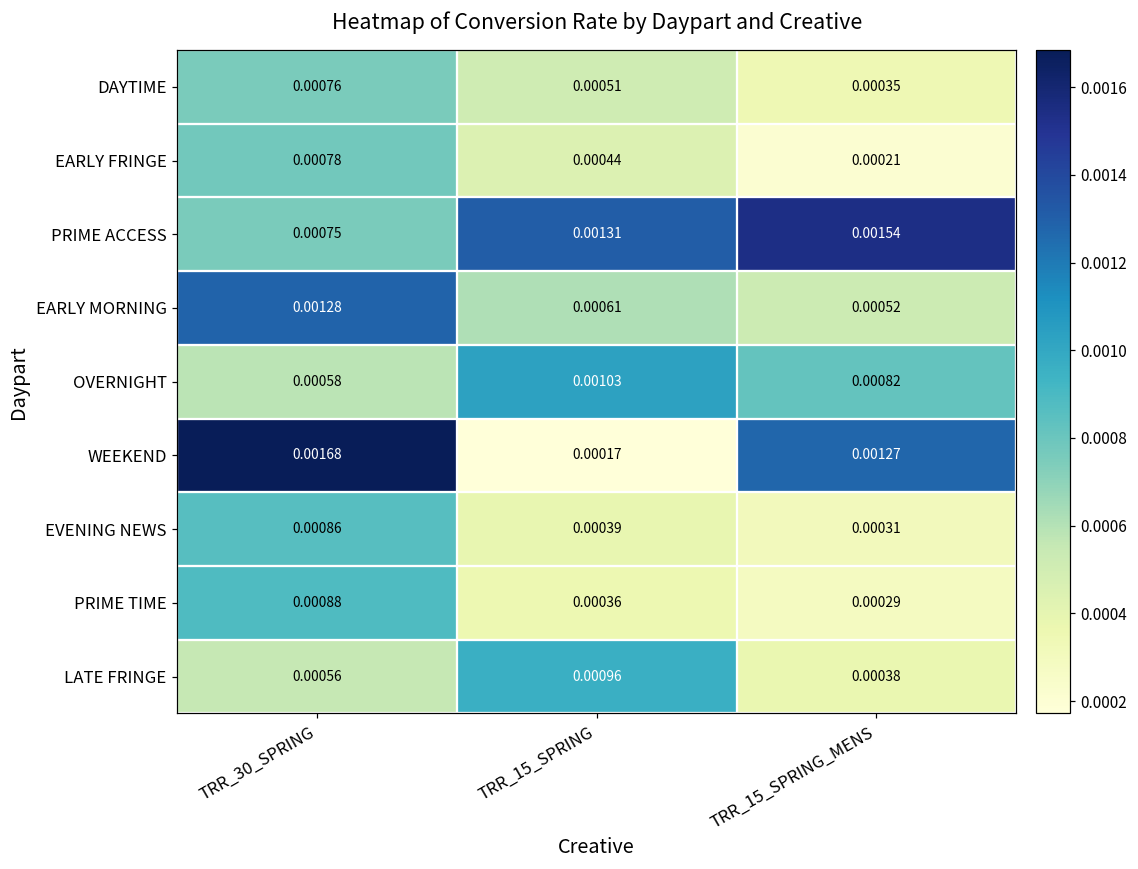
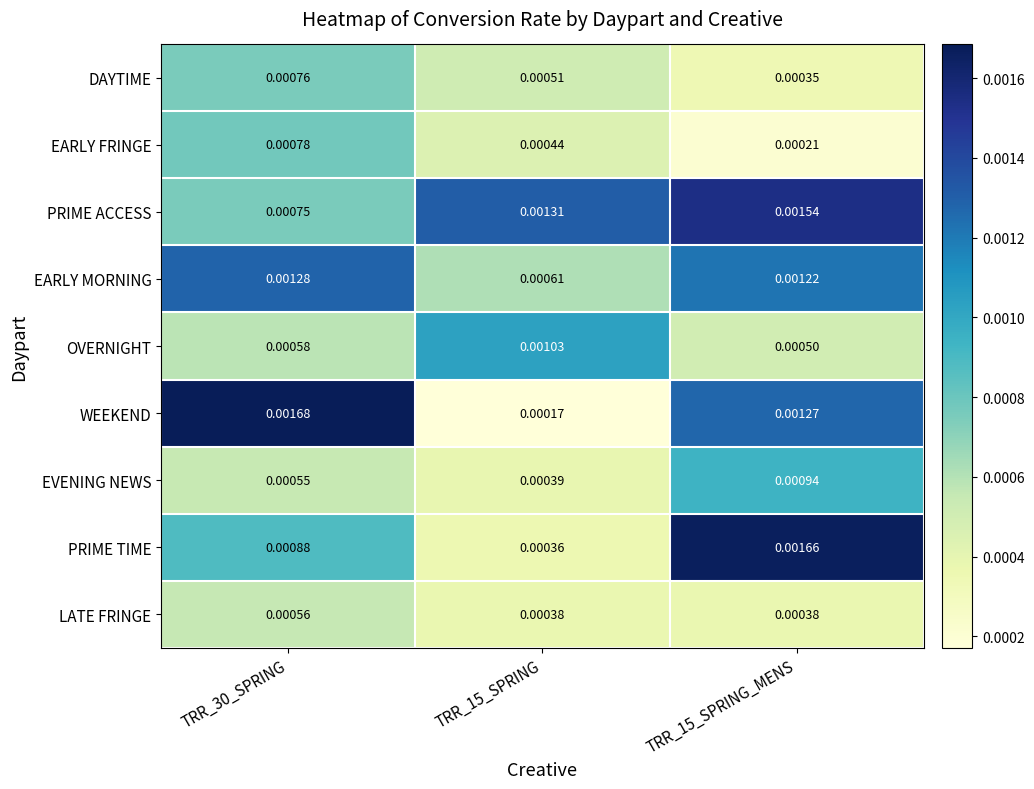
  {
    "DAYTIME": {
      "TRR_30_SPRING": 0.00076,
      "TRR_15_SPRING": 0.00051,
      "TRR_15_SPRING_MENS": 0.00035
    },
    "EARLY FRINGE": {
      "TRR_30_SPRING": 0.00078,
      "TRR_15_SPRING": 0.00044,
      "TRR_15_SPRING_MENS": 0.00021
    },
    "PRIME ACCESS": {
      "TRR_30_SPRING": 0.00075,
      "TRR_15_SPRING": 0.00131,
      "TRR_15_SPRING_MENS": 0.00154
    },
    "EARLY MORNING": {
      "TRR_30_SPRING": 0.00128,
      "TRR_15_SPRING": 0.00061,
-     "TRR_15_SPRING_MENS": 0.00052
+     "TRR_15_SPRING_MENS": 0.00122
    },
    "OVERNIGHT": {
      "TRR_30_SPRING": 0.00058,
      "TRR_15_SPRING": 0.00103,
-     "TRR_15_SPRING_MENS": 0.00082
+     "TRR_15_SPRING_MENS": 0.00050
    },
    "WEEKEND": {
      "TRR_30_SPRING": 0.00168,
      "TRR_15_SPRING": 0.00017,
      "TRR_15_SPRING_MENS": 0.00127
    },
    "EVENING NEWS": {
-     "TRR_30_SPRING": 0.00086,
+     "TRR_30_SPRING": 0.00055,
      "TRR_15_SPRING": 0.00039,
-     "TRR_15_SPRING_MENS": 0.00031
+     "TRR_15_SPRING_MENS": 0.00094
    },
    "PRIME TIME": {
      "TRR_30_SPRING": 0.00088,
      "TRR_15_SPRING": 0.00036,
-     "TRR_15_SPRING_MENS": 0.00029
+     "TRR_15_SPRING_MENS": 0.00166
    },
    "LATE FRINGE": {
      "TRR_30_SPRING": 0.00056,
-     "TRR_15_SPRING": 0.00096,
+     "TRR_15_SPRING": 0.00038,
      "TRR_15_SPRING_MENS": 0.00038
    }
  }
